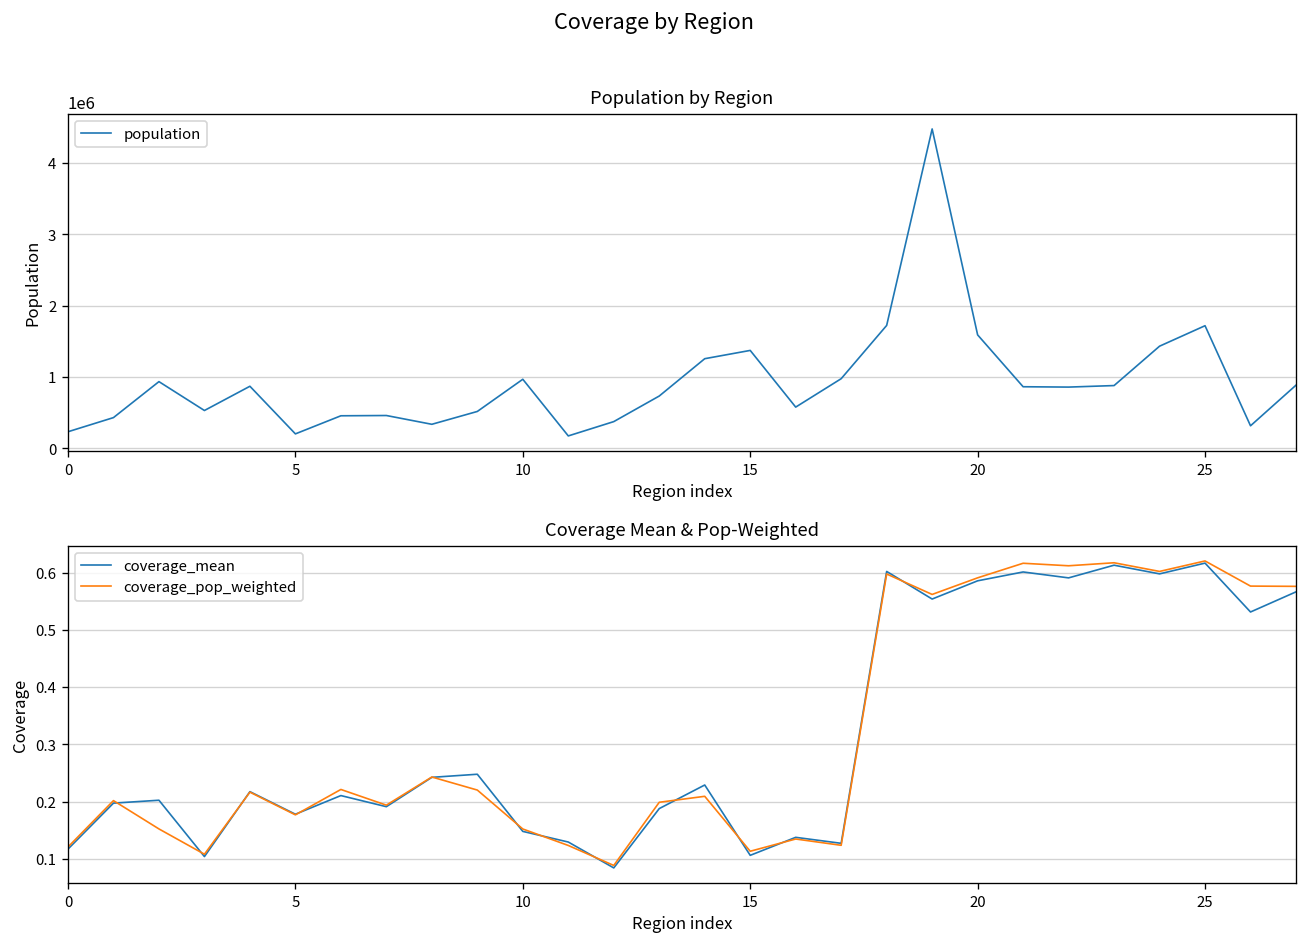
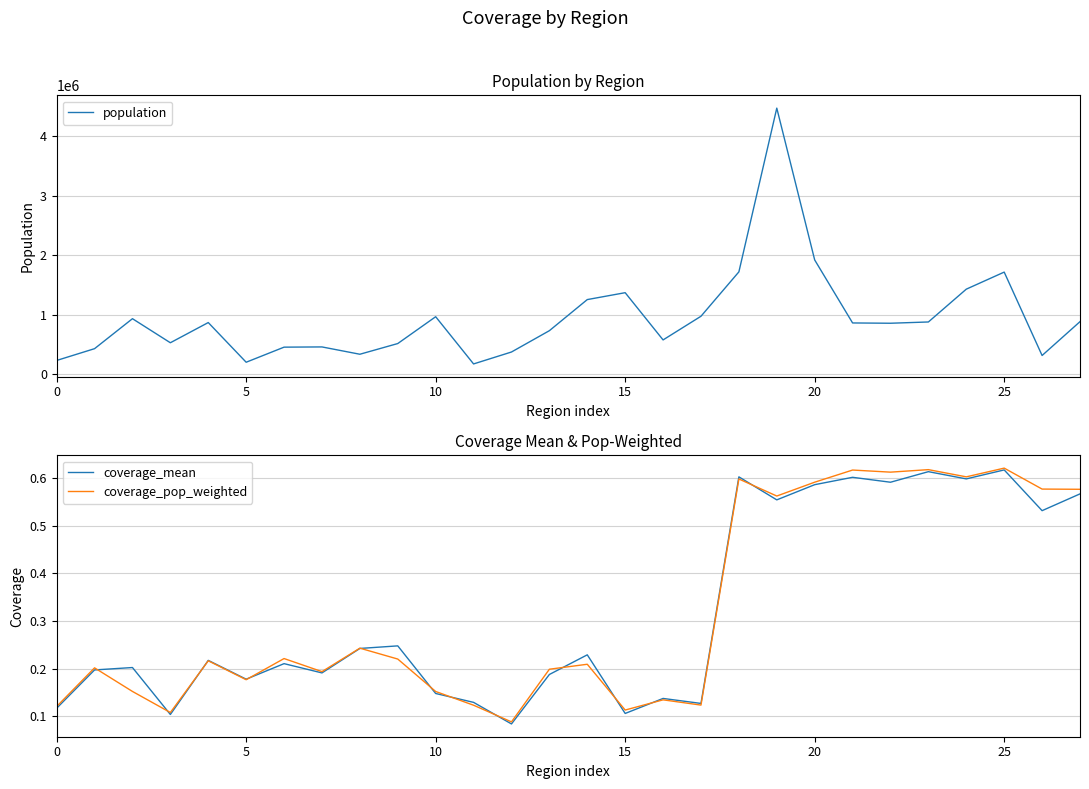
  {
    "Population by Region": {
      "0": 200000,
      "5": 200000,
      "10": 1000000,
      "15": 1400000,
-     "20": 1600000,
+     "20": 1900000,
      "25": 1700000
    },
    "Coverage Mean & Pop-Weighted": {
      "coverage_mean": {
        "15": 0.11
      },
      "coverage_pop_weighted": {
        "15": 0.11
      }
    }
  }
